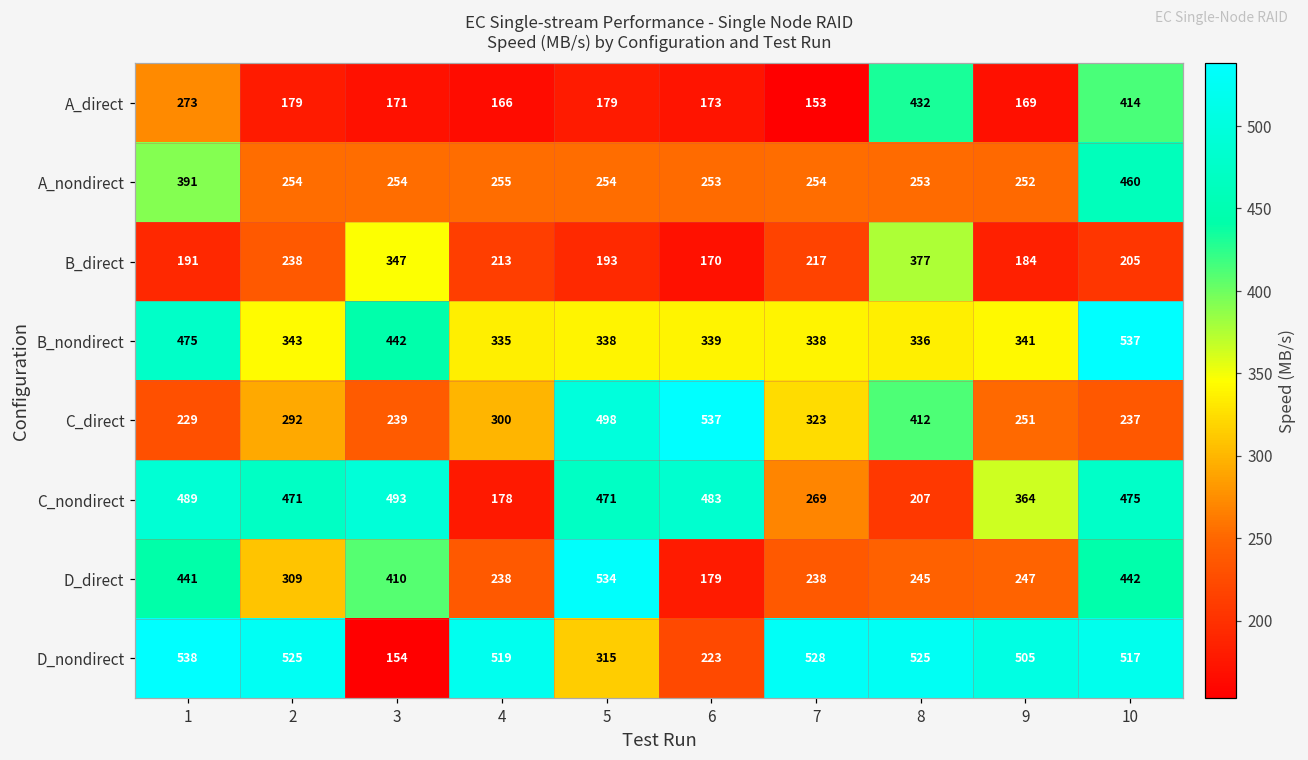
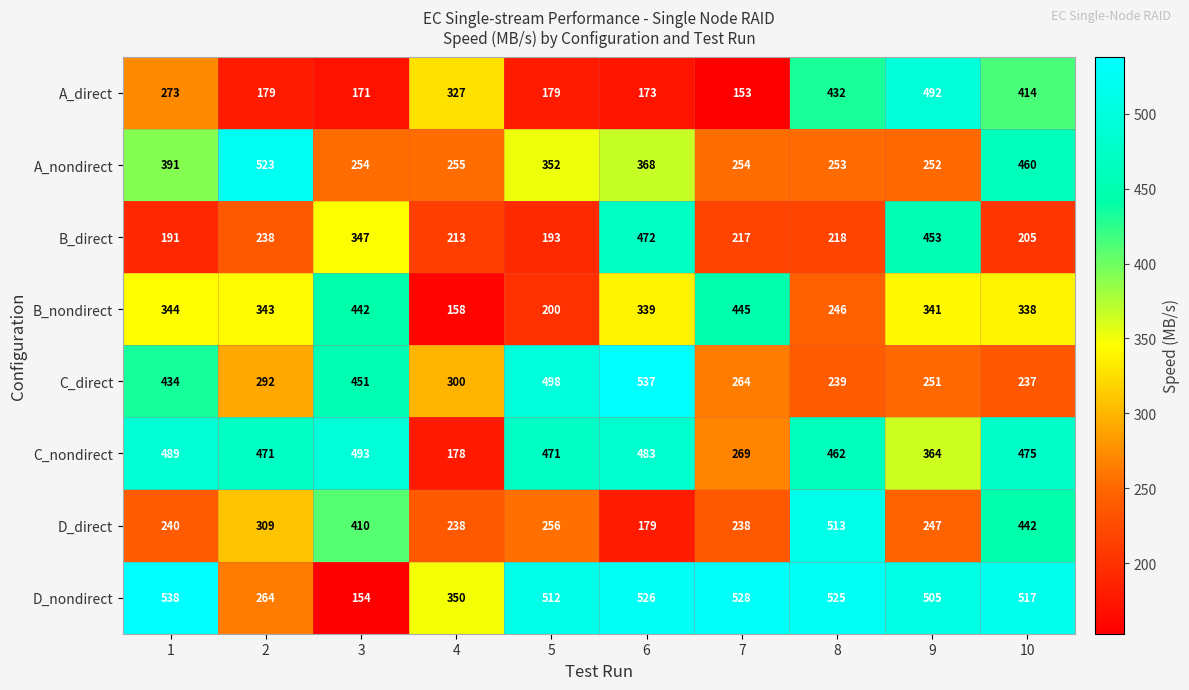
  {
    "A_direct": {
      "1": 273,
      "2": 179,
      "3": 171,
-     "4": 166,
+     "4": 327,
      "5": 179,
      "6": 173,
      "7": 153,
      "8": 432,
-     "9": 169,
+     "9": 492,
      "10": 414
    },
    "A_nondirect": {
      "1": 391,
-     "2": 254,
+     "2": 523,
      "3": 254,
      "4": 255,
-     "5": 254,
-     "6": 253,
+     "5": 352,
+     "6": 368,
      "7": 254,
      "8": 253,
      "9": 252,
      "10": 460
    },
    "B_direct": {
      "1": 191,
      "2": 238,
      "3": 347,
      "4": 213,
      "5": 193,
-     "6": 170,
+     "6": 472,
      "7": 217,
-     "8": 377,
-     "9": 184,
+     "8": 218,
+     "9": 453,
      "10": 205
    },
    "B_nondirect": {
-     "1": 475,
+     "1": 344,
      "2": 343,
      "3": 442,
-     "4": 335,
-     "5": 338,
+     "4": 158,
+     "5": 200,
      "6": 339,
-     "7": 338,
-     "8": 336,
+     "7": 445,
+     "8": 246,
      "9": 341,
-     "10": 537
+     "10": 338
    },
    "C_direct": {
-     "1": 229,
+     "1": 434,
      "2": 292,
-     "3": 239,
+     "3": 451,
      "4": 300,
      "5": 498,
      "6": 537,
-     "7": 323,
-     "8": 412,
+     "7": 264,
+     "8": 239,
      "9": 251,
      "10": 237
    },
    "C_nondirect": {
      "1": 489,
      "2": 471,
      "3": 493,
      "4": 178,
      "5": 471,
      "6": 483,
      "7": 269,
-     "8": 207,
+     "8": 462,
      "9": 364,
      "10": 475
    },
    "D_direct": {
-     "1": 441,
+     "1": 240,
      "2": 309,
      "3": 410,
      "4": 238,
-     "5": 534,
+     "5": 256,
      "6": 179,
      "7": 238,
-     "8": 245,
+     "8": 513,
      "9": 247,
      "10": 442
    },
    "D_nondirect": {
      "1": 538,
-     "2": 525,
+     "2": 264,
      "3": 154,
-     "4": 519,
-     "5": 315,
-     "6": 223,
+     "4": 350,
+     "5": 512,
+     "6": 526,
      "7": 528,
      "8": 525,
      "9": 505,
      "10": 517
    }
  }
